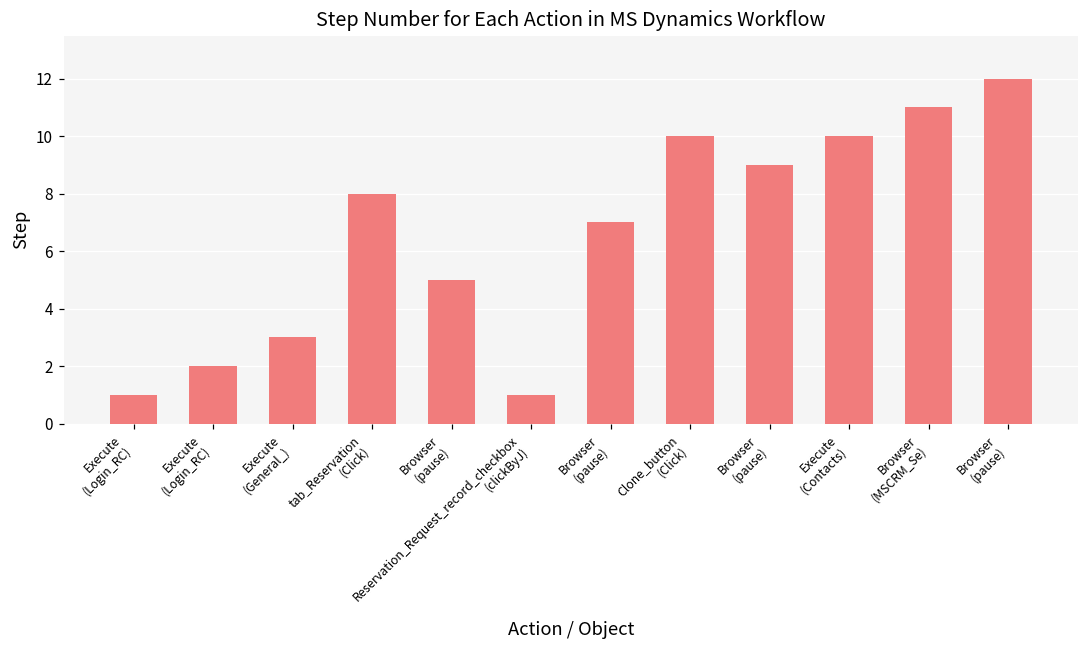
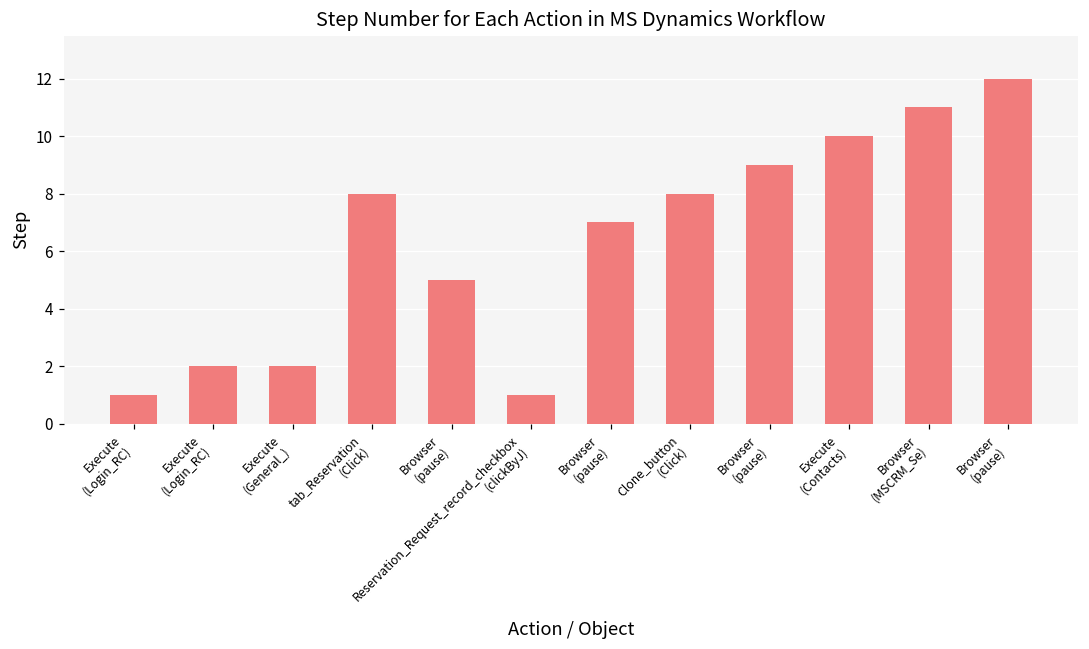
  {
-   "Execute (General_)": 3,
+   "Execute (General_)": 2,
    "tab_Reservation (Click)": 8,
    "Reservation_Request_record_checkbox (clickByJ)": 1,
-   "Clone_button (Click)": 10,
+   "Clone_button (Click)": 8,
    "Execute (Contacts)": 10,
    "Browser (MSCRM_Se)": 11
  }
